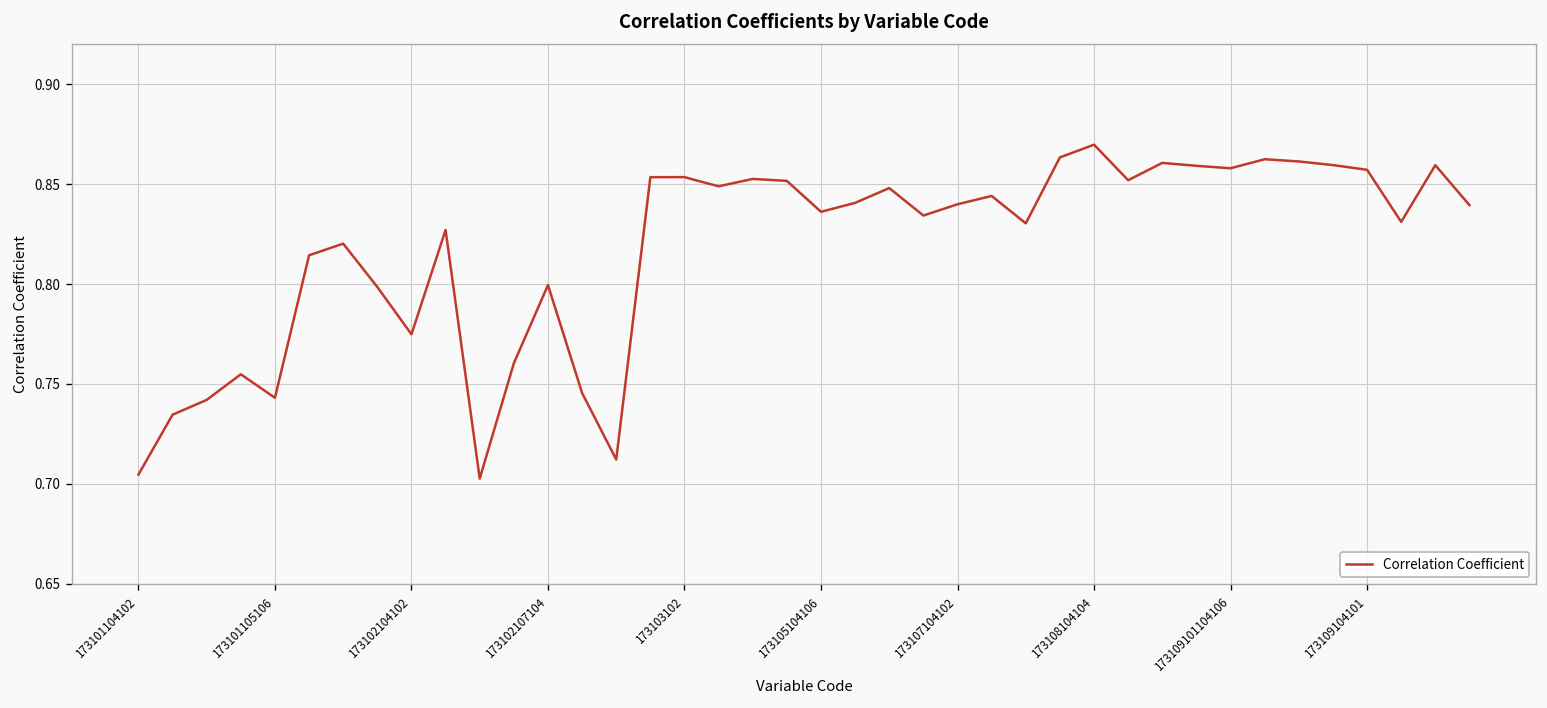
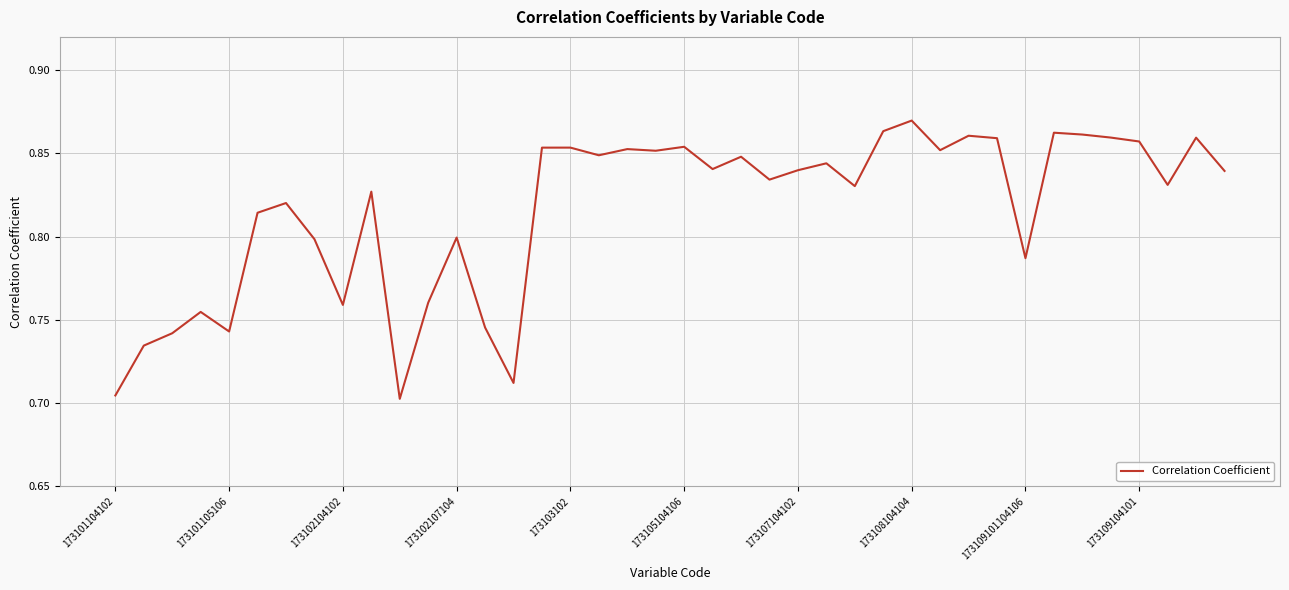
  {
    "173101104102": 0.705,
    "173101105106": 0.743,
-   "173102104102": 0.775,
+   "173102104102": 0.759,
    "173102107104": 0.799,
    "173103102": 0.854,
-   "173105104106": 0.836,
+   "173105104106": 0.854,
    "173107104102": 0.840,
    "173108104104": 0.870,
-   "173109101104106": 0.858,
+   "173109101104106": 0.787,
    "173109104101": 0.857
  }
